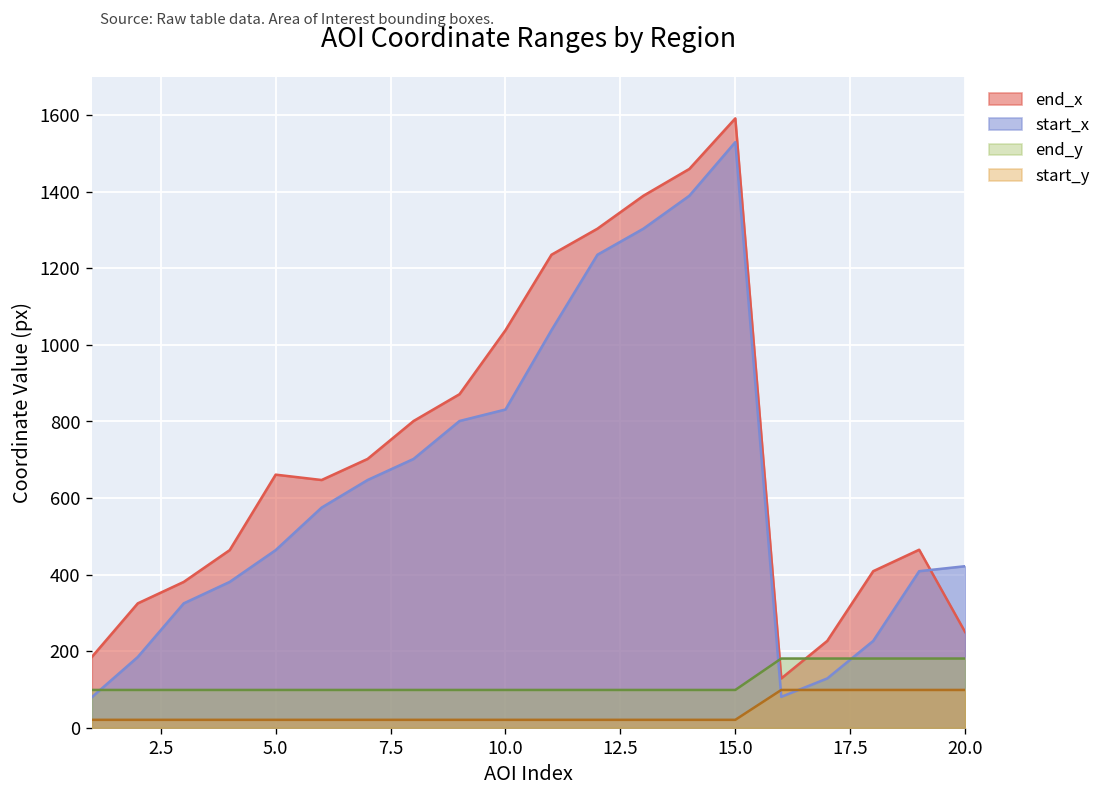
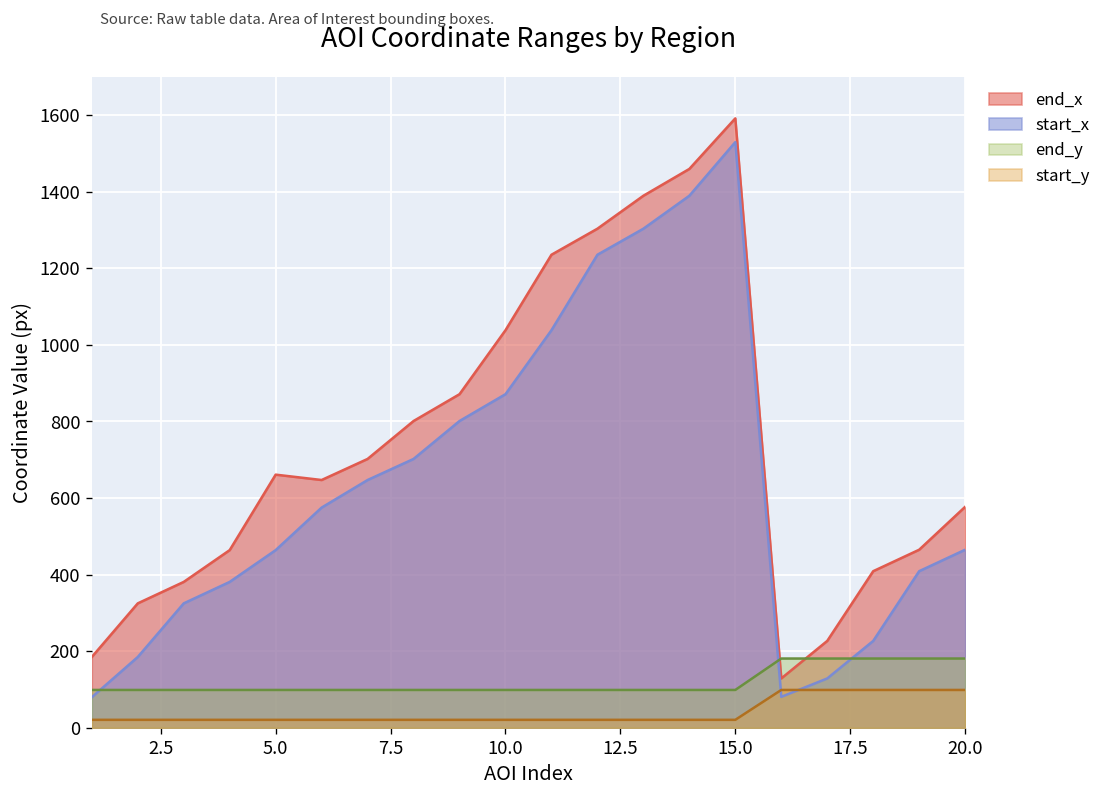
  {
    "end_x": {
      "5.0": 660,
      "10.0": 1040,
      "15.0": 1590,
-     "20.0": 250
+     "20.0": 580
    },
    "start_x": {
      "5.0": 460,
-     "10.0": 830,
+     "10.0": 870,
      "15.0": 1530,
-     "20.0": 420
+     "20.0": 470
    }
  }
